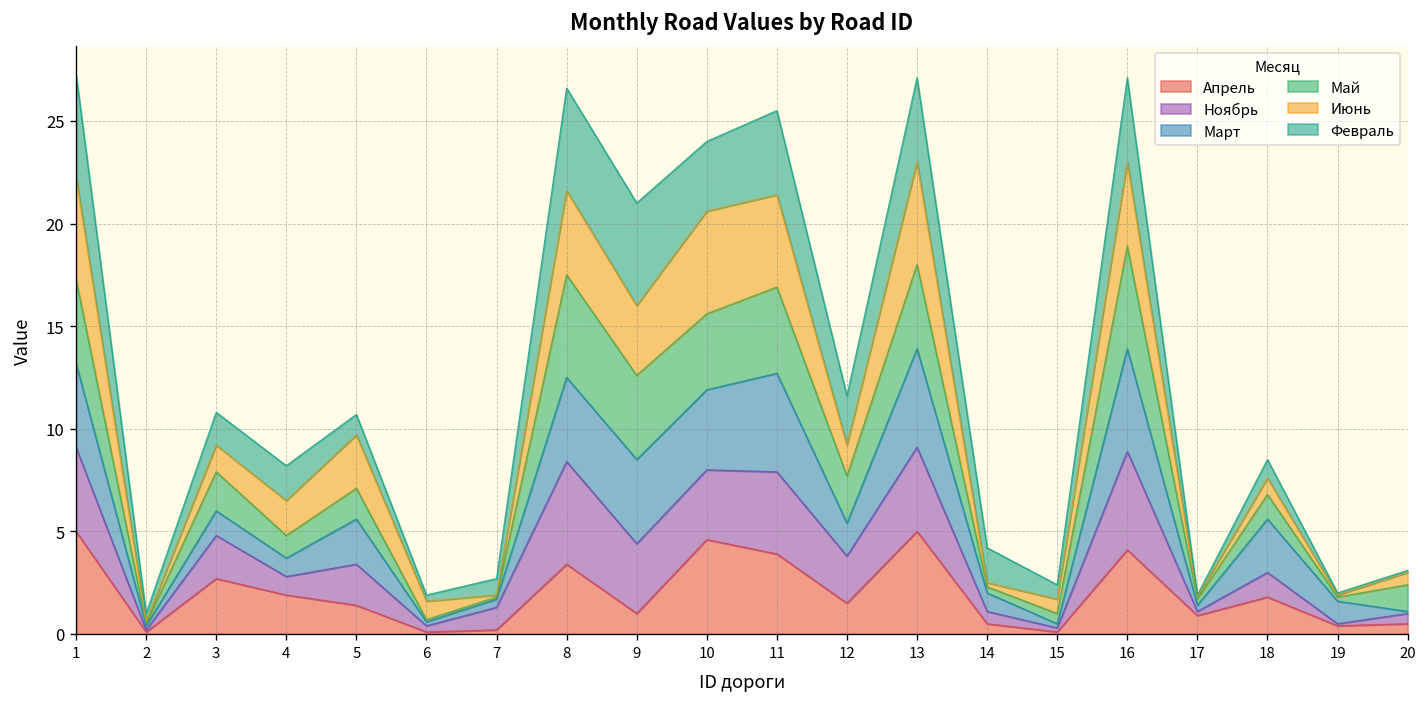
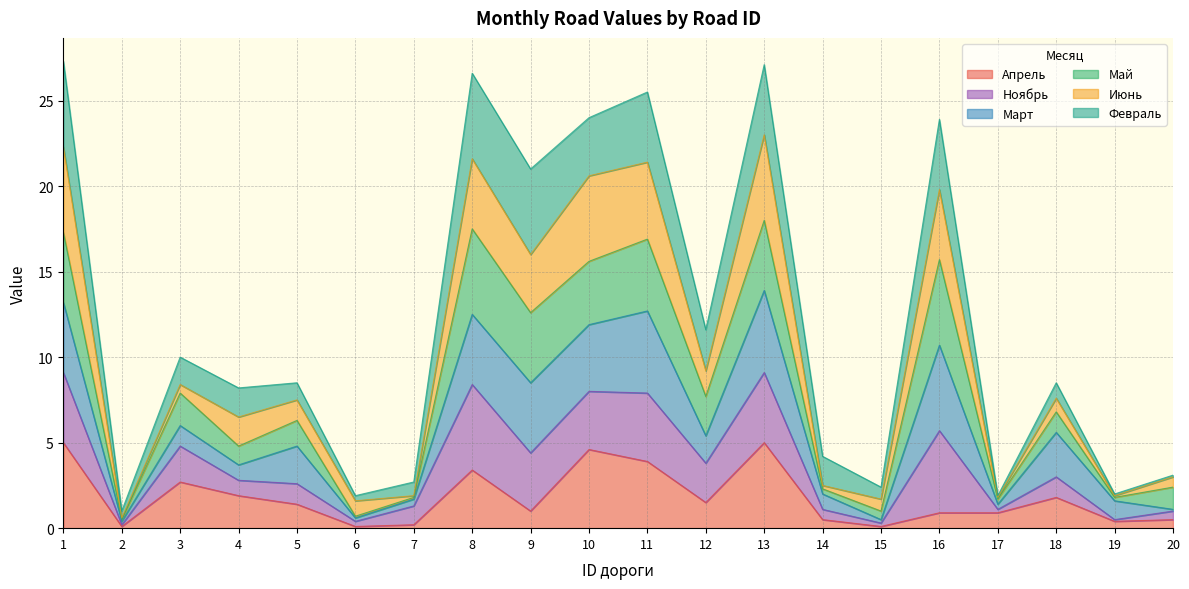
  {
    "Апрель": {
      "1": 5.0,
      "3": 2.7,
      "4": 1.9,
      "5": 1.4,
      "6": 0.1,
      "7": 0.2,
      "8": 3.4,
      "9": 1.0,
      "10": 4.6,
      "11": 3.9,
      "12": 1.5,
      "13": 5.0,
      "14": 0.5,
      "15": 0.1,
-     "16": 4.1,
+     "16": 0.9,
      "17": 0.9,
      "18": 1.8,
      "20": 0.5
    },
    "Ноябрь": {
      "1": 4.1,
      "3": 2.1,
      "4": 0.9,
-     "5": 2.0,
+     "5": 1.2,
      "6": 0.3,
      "7": 1.1,
      "8": 5.0,
      "9": 3.4,
      "10": 3.4,
      "11": 4.0,
      "12": 2.3,
      "13": 4.1,
      "14": 0.6,
      "15": 0.2,
      "16": 4.8,
      "17": 0.2,
      "18": 1.2
    },
    "Июнь": {
      "1": 5.0,
-     "3": 1.3,
+     "3": 0.5,
      "4": 1.7,
-     "5": 2.6,
+     "5": 1.2,
      "6": 0.9,
      "8": 4.1,
      "9": 3.4,
      "10": 5.0,
      "11": 4.5,
      "12": 1.5,
      "13": 5.0,
      "14": 0.2,
      "15": 0.7,
      "16": 4.1,
      "18": 0.8
    }
  }
